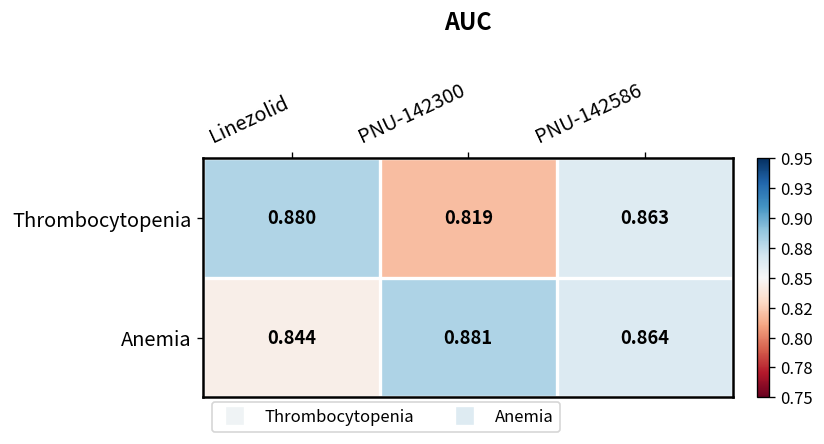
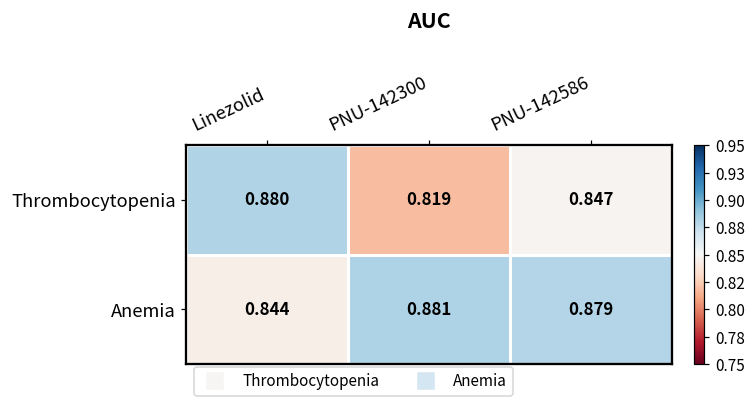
  {
    "Thrombocytopenia": {
      "Linezolid": 0.880,
      "PNU-142300": 0.819,
-     "PNU-142586": 0.863
+     "PNU-142586": 0.847
    },
    "Anemia": {
      "Linezolid": 0.844,
      "PNU-142300": 0.881,
-     "PNU-142586": 0.864
+     "PNU-142586": 0.879
    }
  }
